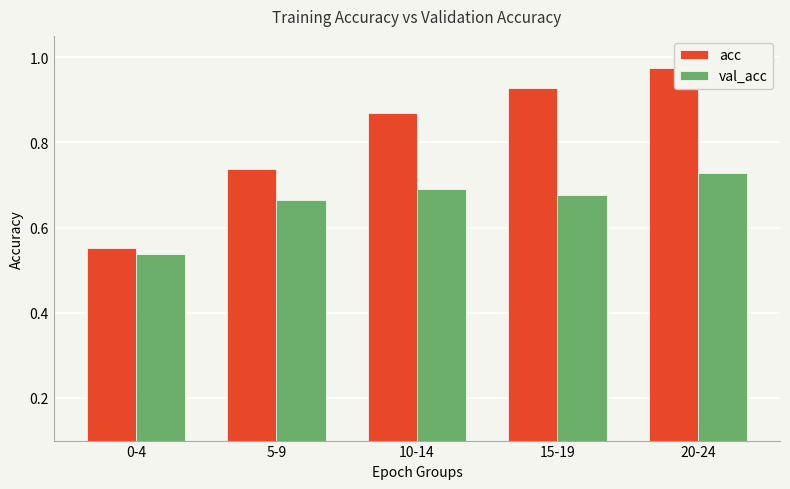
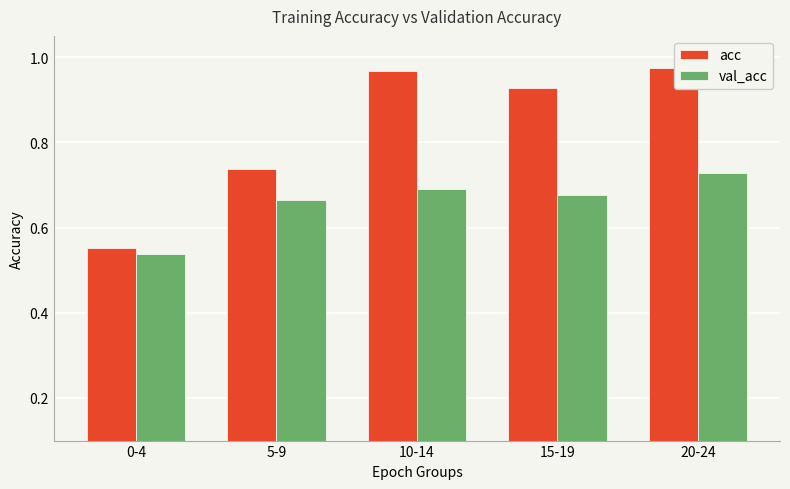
  {
    "acc": {
      "0-4": 0.55,
      "5-9": 0.74,
-     "10-14": 0.87,
+     "10-14": 0.97,
      "15-19": 0.93,
      "20-24": 0.97
    },
    "val_acc": {
      "0-4": 0.54,
      "5-9": 0.66,
      "10-14": 0.69,
      "15-19": 0.68,
      "20-24": 0.73
    }
  }
